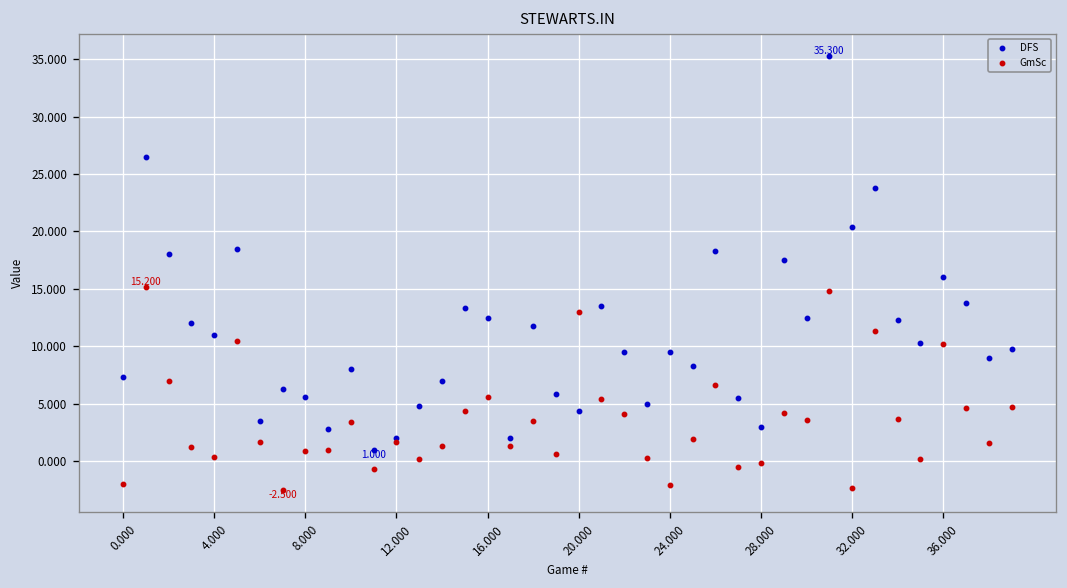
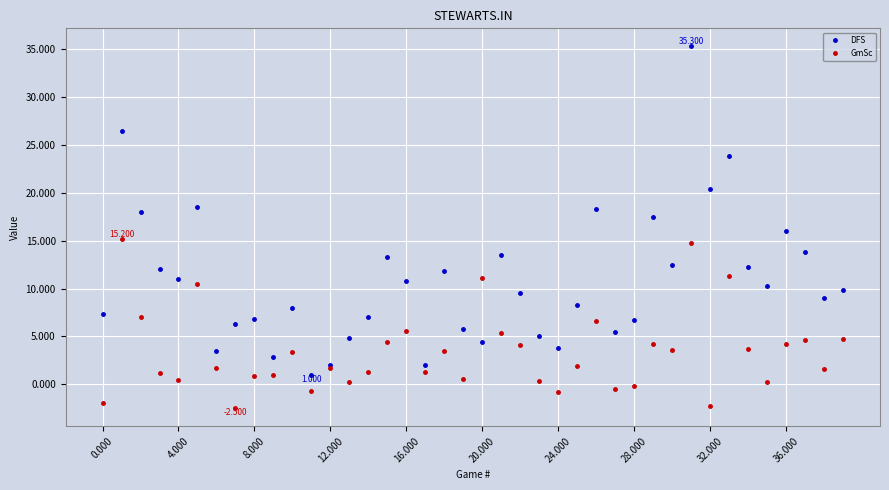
  {
    "DFS": {
      "0.000": 7,
      "4.000": 11,
-     "8.000": 6,
+     "8.000": 7,
      "12.000": 2,
-     "16.000": 13,
+     "16.000": 11,
      "20.000": 4,
-     "24.000": 10,
-     "28.000": 3,
+     "24.000": 4,
+     "28.000": 7,
      "32.000": 20,
      "36.000": 16
    },
    "GmSc": {
      "0.000": -2,
      "4.000": 0,
      "8.000": 1,
      "12.000": 2,
      "16.000": 6,
-     "20.000": 13,
-     "24.000": -2,
+     "20.000": 11,
+     "24.000": -1,
      "28.000": 0,
      "32.000": -2,
-     "36.000": 10
+     "36.000": 4
    }
  }
